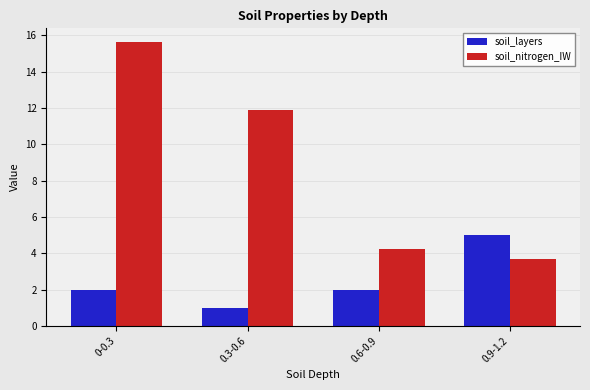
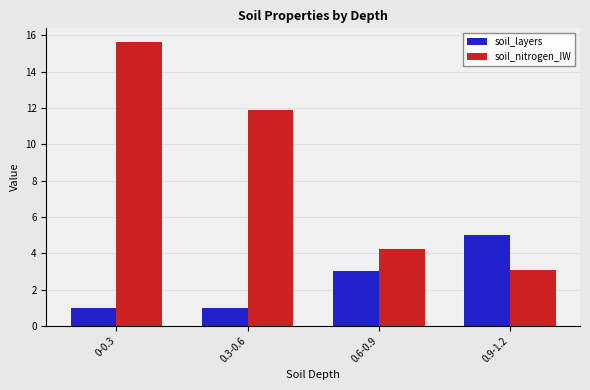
  {
    "soil_layers": {
-     "0-0.3": 2,
+     "0-0.3": 1,
      "0.3-0.6": 1,
-     "0.6-0.9": 2,
+     "0.6-0.9": 3,
      "0.9-1.2": 5
    },
    "soil_nitrogen_IW": {
      "0-0.3": 15.6,
      "0.3-0.6": 11.9,
      "0.6-0.9": 4.2,
-     "0.9-1.2": 3.7
+     "0.9-1.2": 3.1
    }
  }
